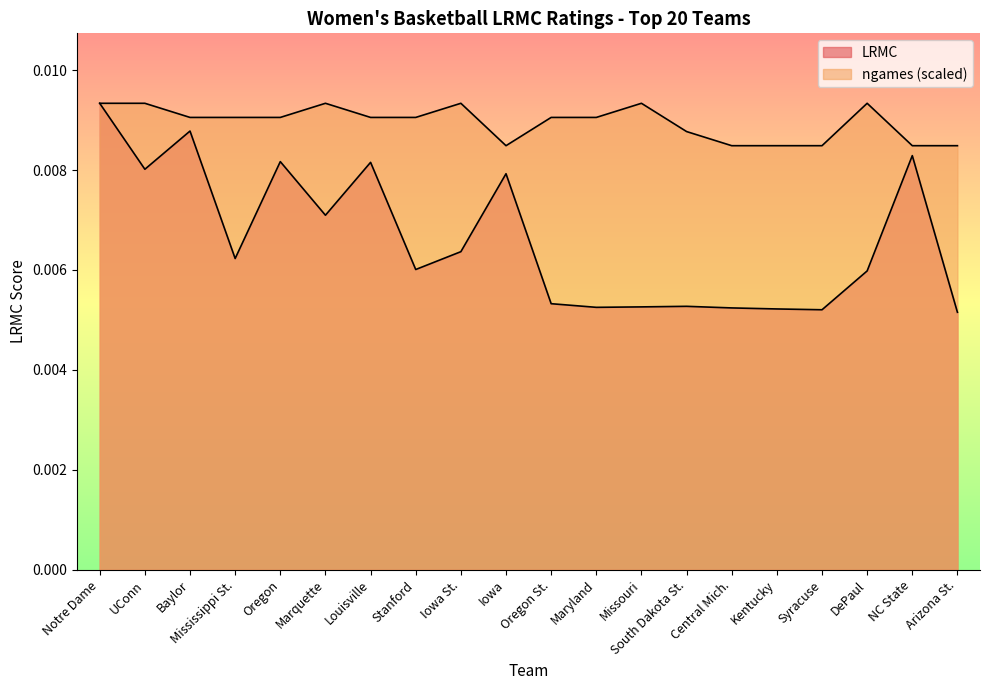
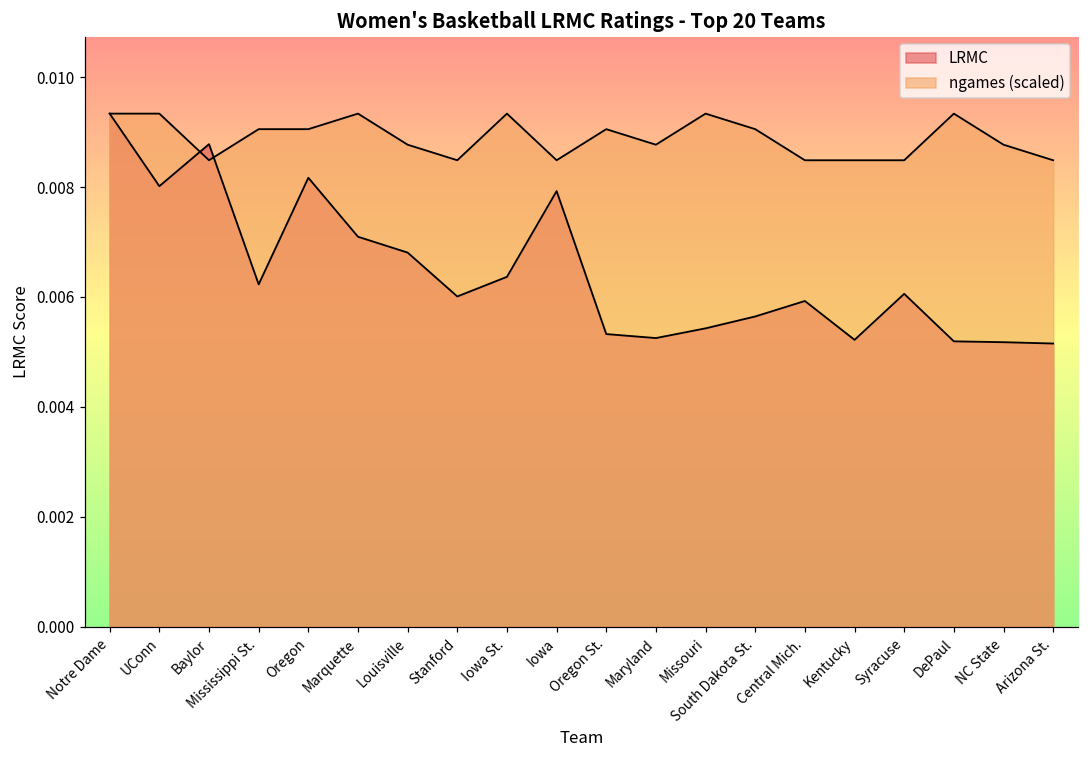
  {
    "LRMC": {
      "UConn": 0.0080,
      "Baylor": 0.0088,
      "Mississippi St.": 0.0062,
      "Oregon": 0.0082,
      "Marquette": 0.0071,
-     "Louisville": 0.0082,
+     "Louisville": 0.0068,
      "Stanford": 0.0060,
      "Iowa St.": 0.0064,
      "Iowa": 0.0079,
      "Oregon St.": 0.0053,
      "Maryland": 0.0053,
-     "Missouri": 0.0053,
-     "South Dakota St.": 0.0053,
-     "Central Mich.": 0.0052,
+     "Missouri": 0.0054,
+     "South Dakota St.": 0.0056,
+     "Central Mich.": 0.0059,
      "Kentucky": 0.0052,
-     "Syracuse": 0.0052,
-     "DePaul": 0.0060,
-     "NC State": 0.0083,
+     "Syracuse": 0.0061,
+     "DePaul": 0.0052,
+     "NC State": 0.0052,
      "Arizona St.": 0.0052
    },
    "ngames (scaled)": {
      "UConn": 0.0093,
-     "Baylor": 0.0091,
+     "Baylor": 0.0085,
      "Mississippi St.": 0.0091,
      "Oregon": 0.0091,
      "Marquette": 0.0093,
-     "Louisville": 0.0091,
-     "Stanford": 0.0091,
+     "Louisville": 0.0088,
+     "Stanford": 0.0085,
      "Iowa St.": 0.0093,
      "Iowa": 0.0085,
      "Oregon St.": 0.0091,
-     "Maryland": 0.0091,
+     "Maryland": 0.0088,
      "Missouri": 0.0093,
-     "South Dakota St.": 0.0088,
+     "South Dakota St.": 0.0091,
      "Central Mich.": 0.0085,
      "Kentucky": 0.0085,
      "Syracuse": 0.0085,
      "DePaul": 0.0093,
-     "NC State": 0.0085,
+     "NC State": 0.0088,
      "Arizona St.": 0.0085
    }
  }
